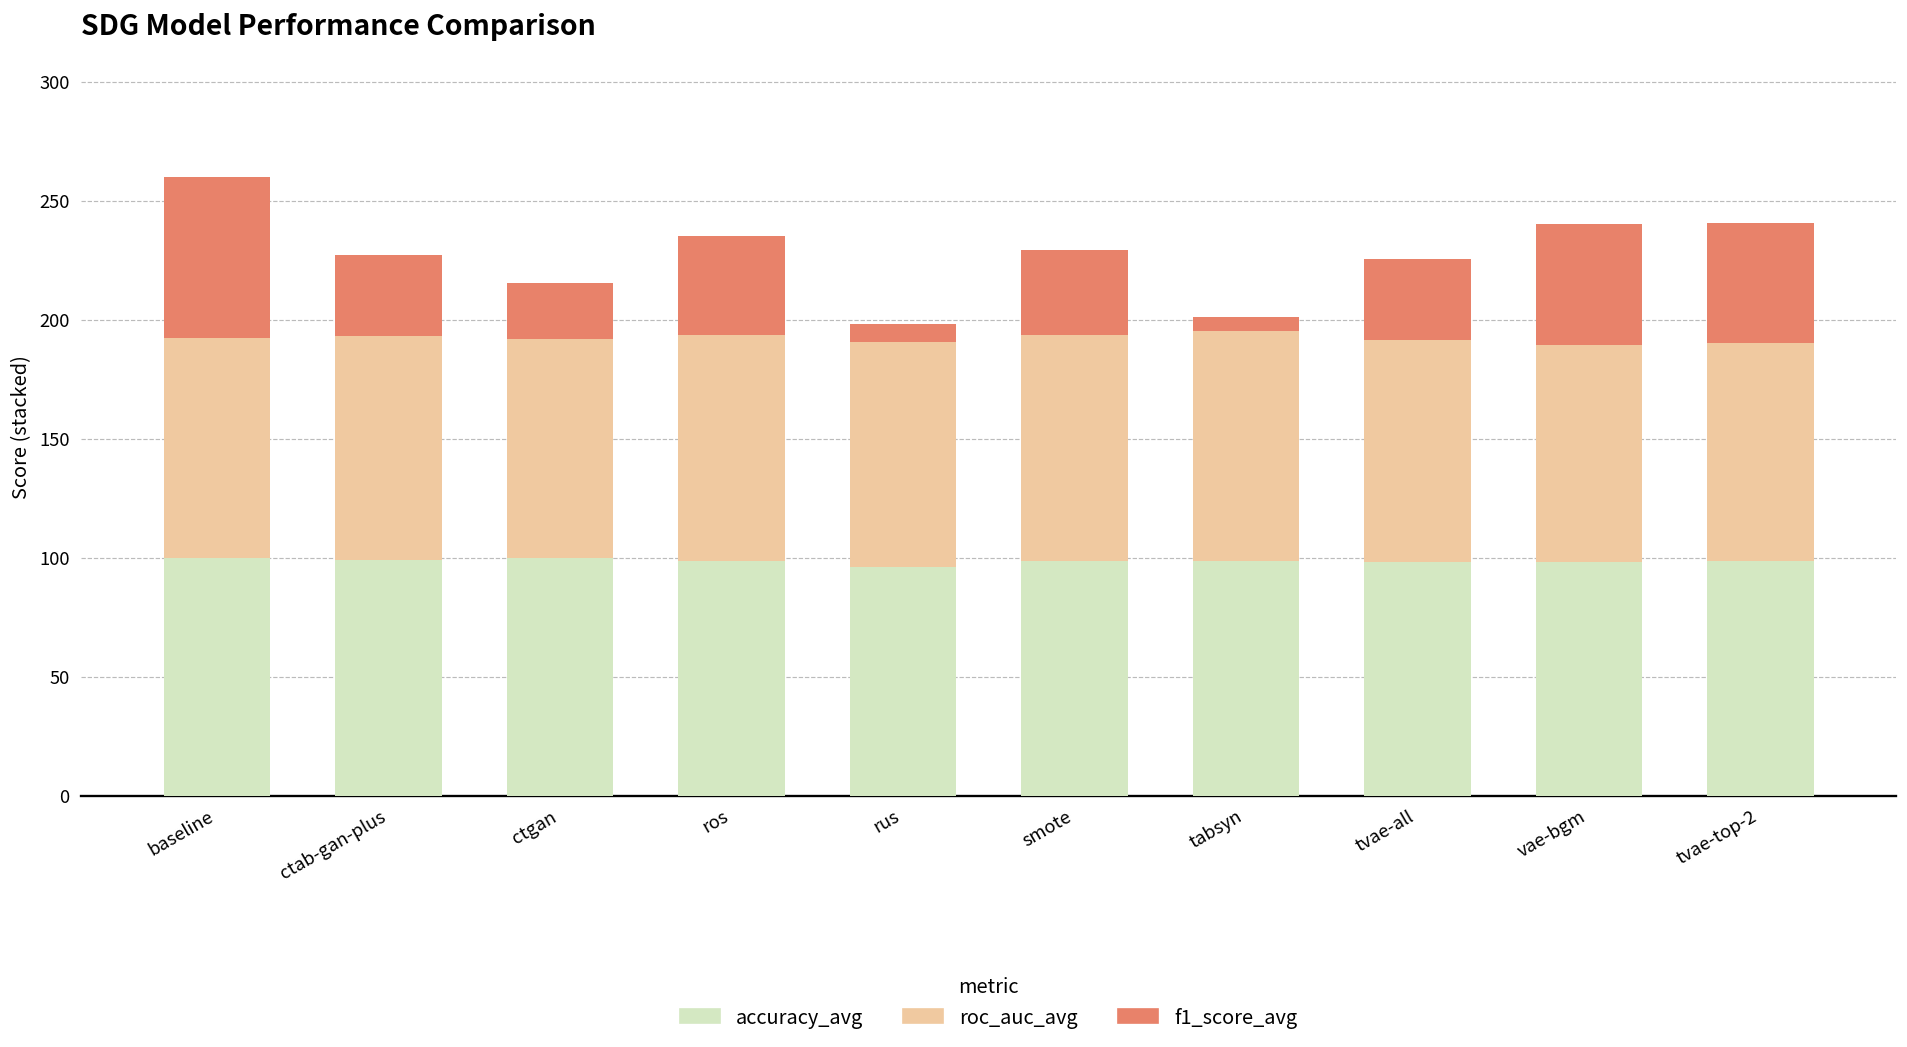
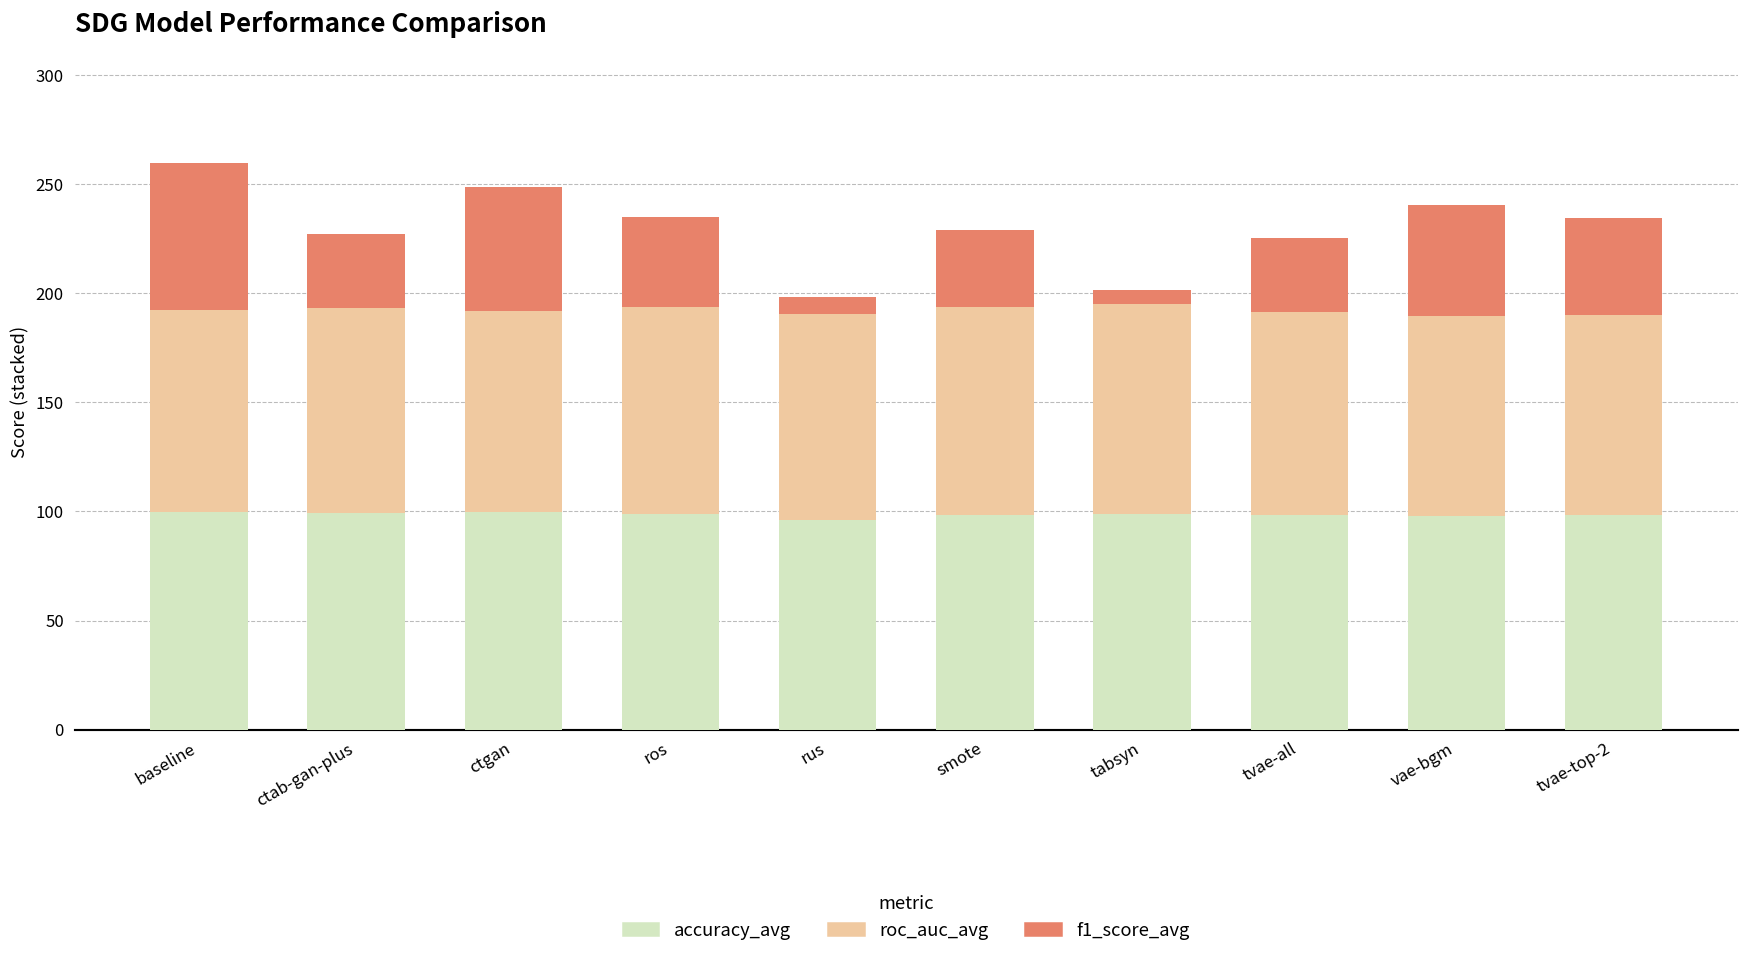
  {
    "f1_score_avg": {
      "baseline": 67,
      "ctab-gan-plus": 34,
-     "ctgan": 24,
+     "ctgan": 57,
      "ros": 42,
      "rus": 8,
      "smote": 35,
      "tabsyn": 6,
      "tvae-all": 34,
      "vae-bgm": 51,
-     "tvae-top-2": 50
+     "tvae-top-2": 44
    }
  }
